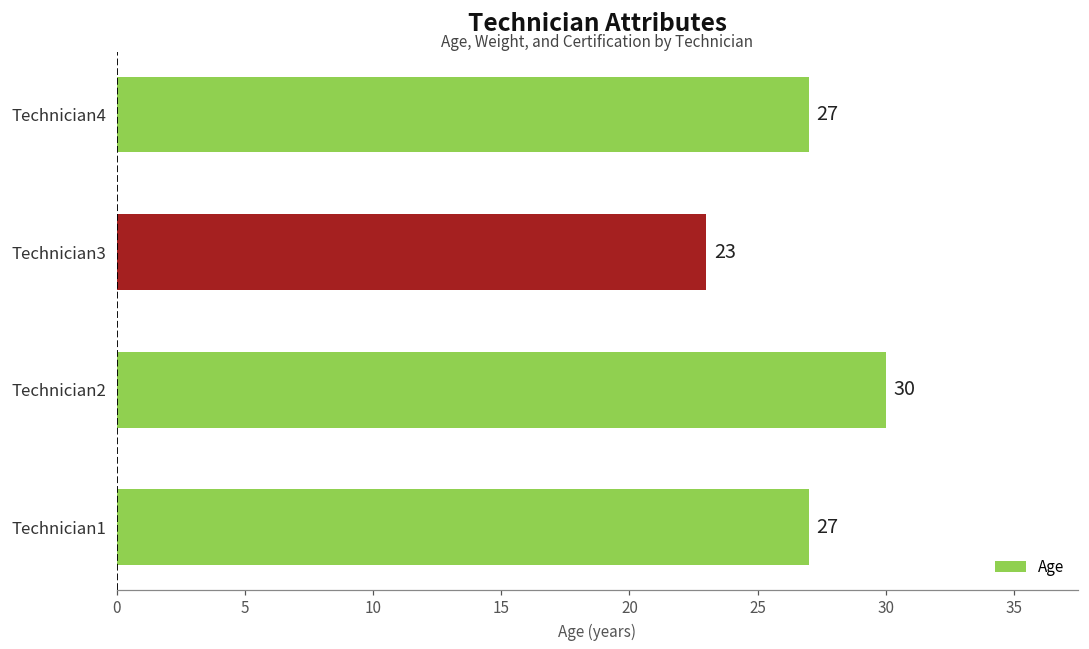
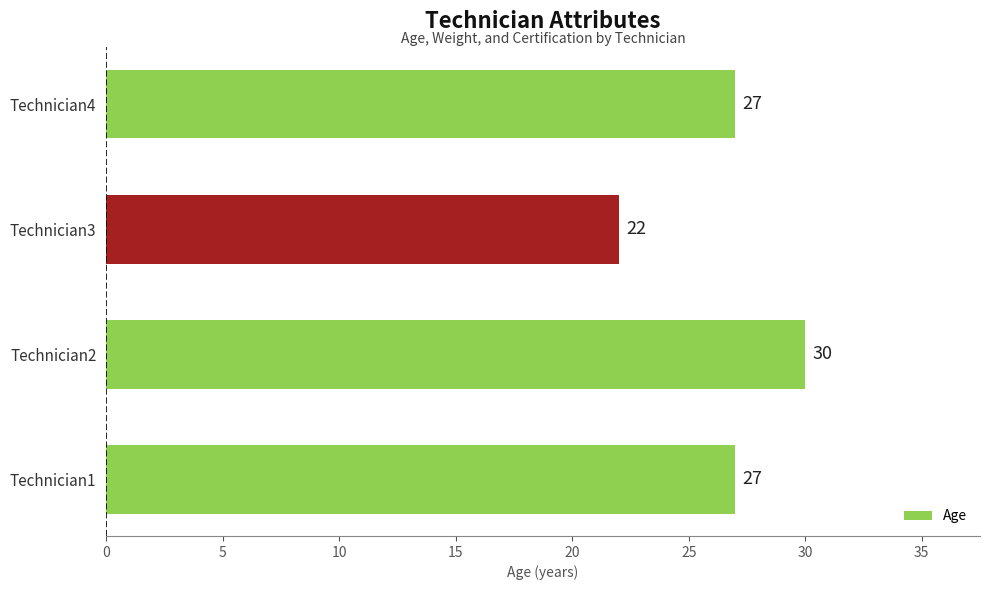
  {
    "Technician4": 27,
-   "Technician3": 23,
+   "Technician3": 22,
    "Technician2": 30,
    "Technician1": 27
  }
